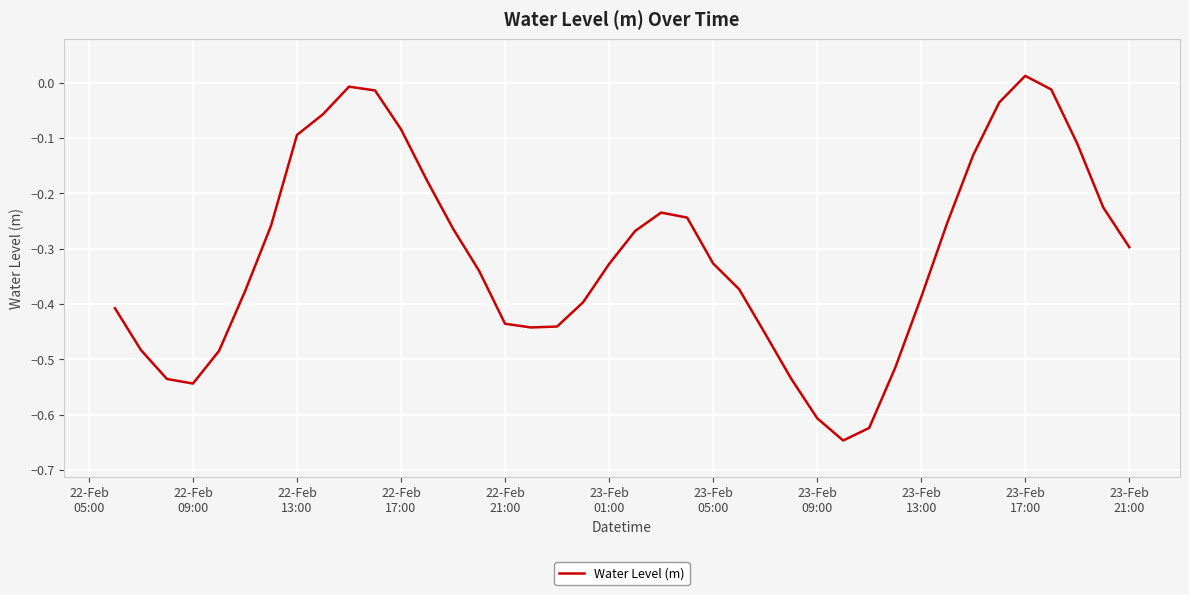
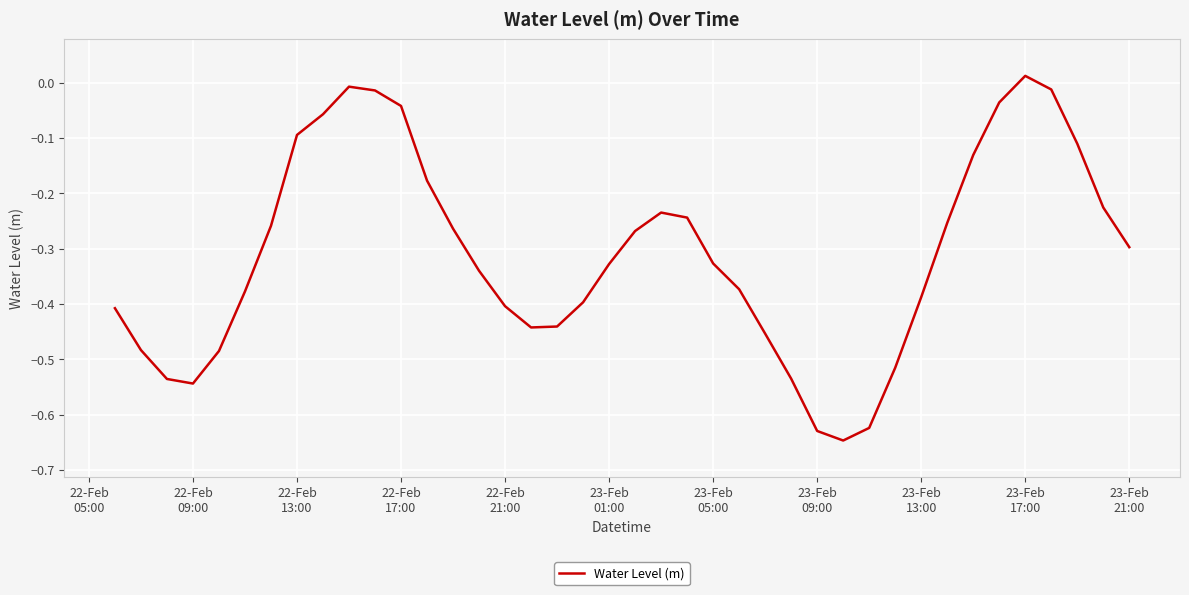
  {
    "22-Feb 09:00": -0.54,
    "22-Feb 13:00": -0.09,
-   "22-Feb 17:00": -0.08,
-   "22-Feb 21:00": -0.44,
+   "22-Feb 17:00": -0.04,
+   "22-Feb 21:00": -0.40,
    "23-Feb 01:00": -0.33,
    "23-Feb 05:00": -0.33,
-   "23-Feb 09:00": -0.61,
+   "23-Feb 09:00": -0.63,
    "23-Feb 13:00": -0.39,
    "23-Feb 17:00": 0.01,
    "23-Feb 21:00": -0.30
  }
